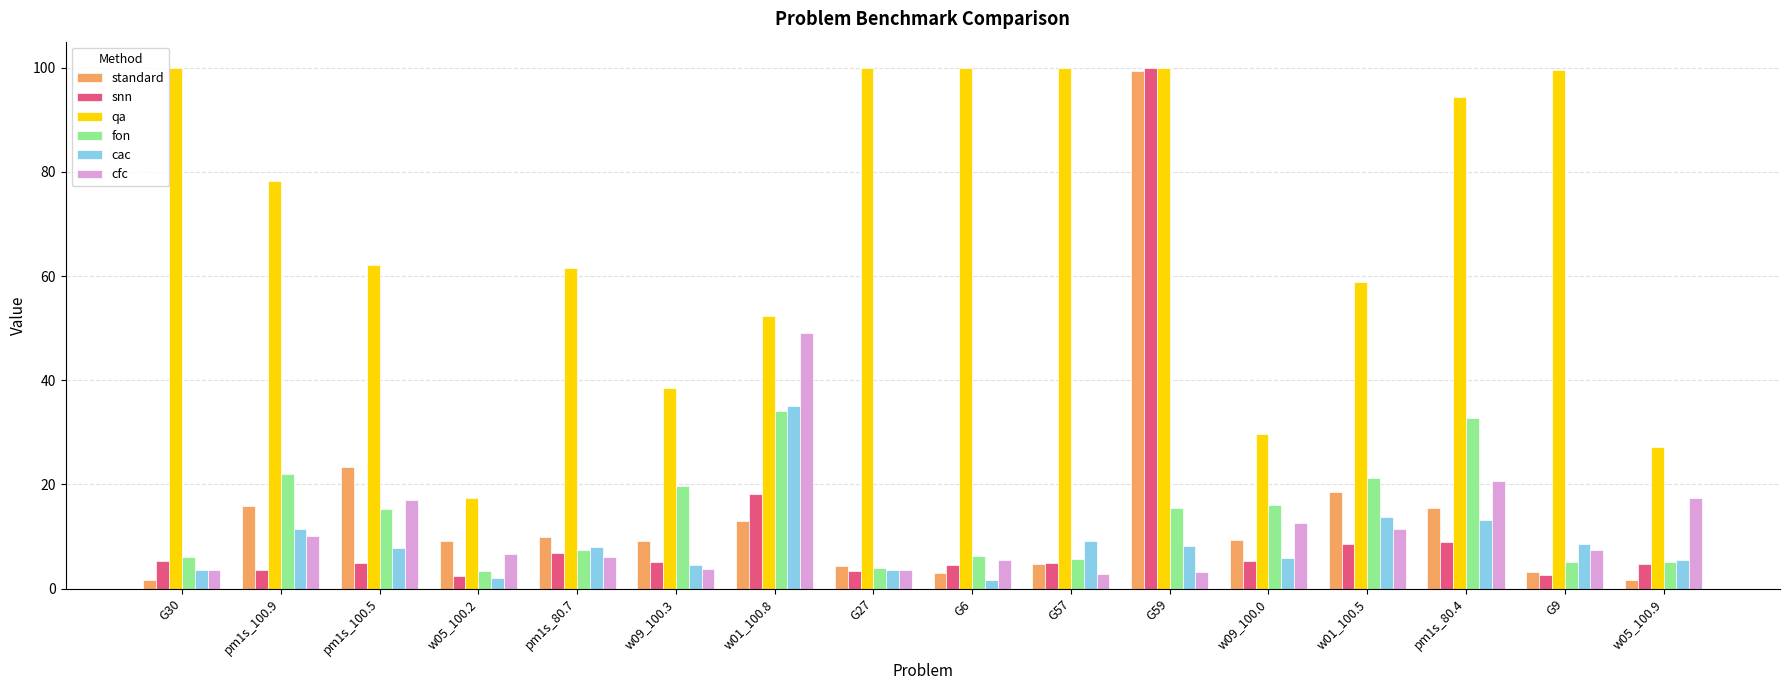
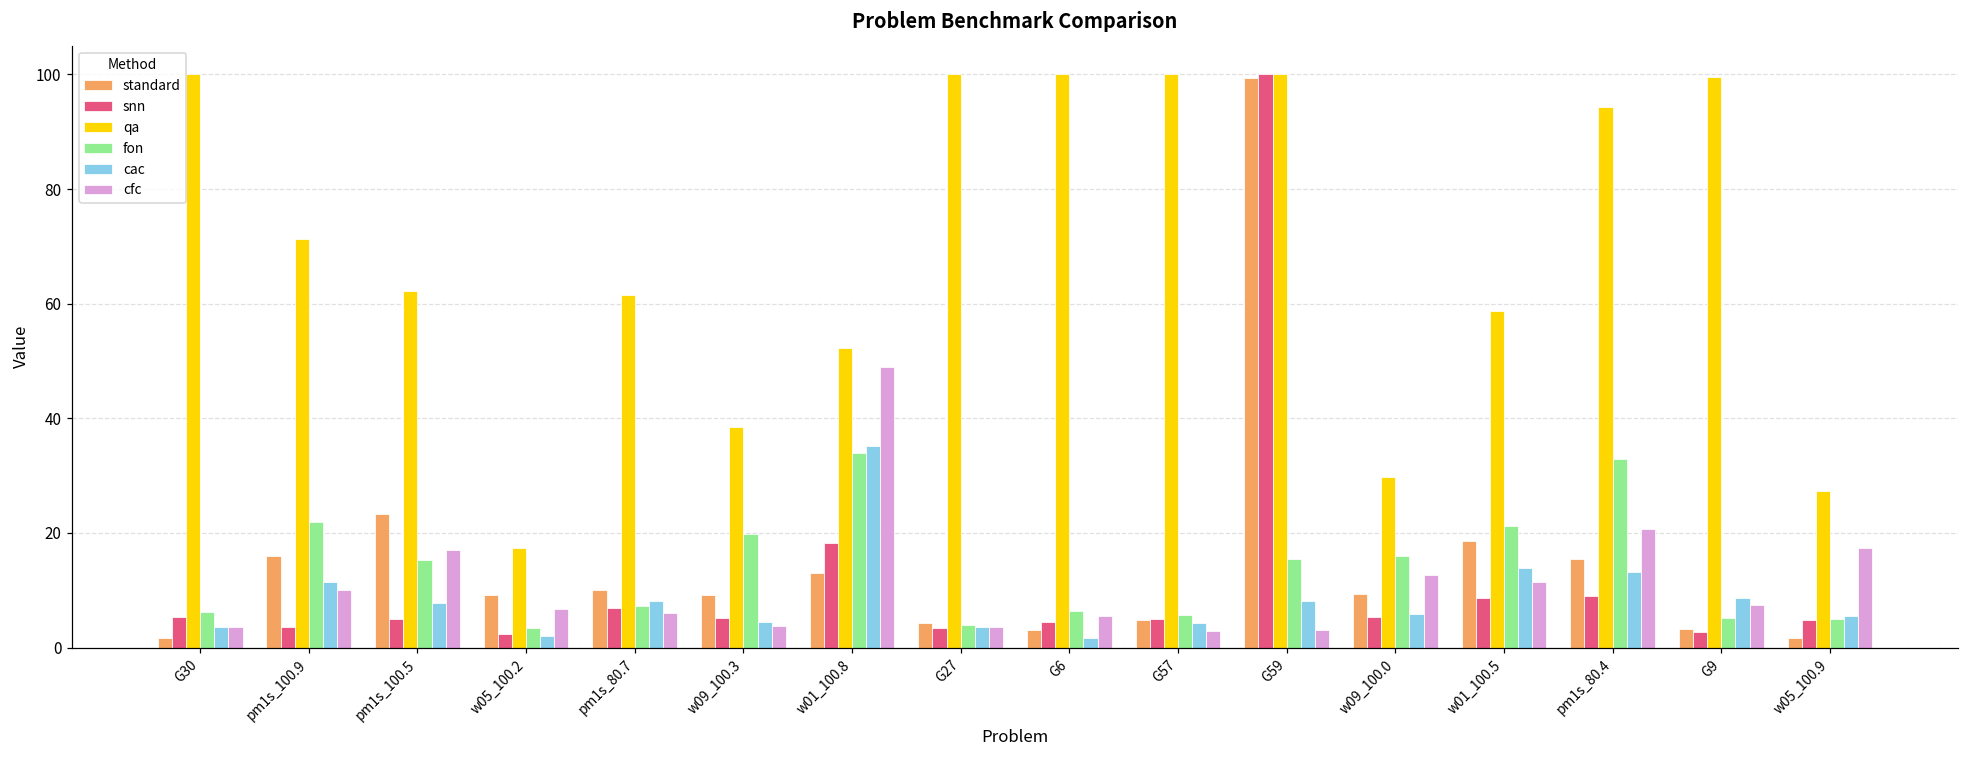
  {
    "standard": {
      "G30": 2,
      "pm1s_100.9": 16,
      "pm1s_100.5": 23,
      "w05_100.2": 9,
      "pm1s_80.7": 10,
      "w09_100.3": 9,
      "w01_100.8": 13,
      "G27": 4,
      "G6": 3,
      "G57": 5,
      "G59": 99,
      "w09_100.0": 9,
      "w01_100.5": 19,
      "pm1s_80.4": 15,
      "G9": 3,
      "w05_100.9": 2
    },
    "snn": {
      "G30": 5,
      "pm1s_100.9": 4,
      "pm1s_100.5": 5,
      "w05_100.2": 2,
      "pm1s_80.7": 7,
      "w09_100.3": 5,
      "w01_100.8": 18,
      "G27": 3,
      "G6": 5,
      "G57": 5,
      "G59": 100,
      "w09_100.0": 5,
      "w01_100.5": 9,
      "pm1s_80.4": 9,
      "G9": 3,
      "w05_100.9": 5
    },
    "qa": {
      "G30": 100,
-     "pm1s_100.9": 78,
+     "pm1s_100.9": 71,
      "pm1s_100.5": 62,
      "w05_100.2": 17,
      "pm1s_80.7": 62,
      "w09_100.3": 39,
      "w01_100.8": 52,
      "G27": 100,
      "G6": 100,
      "G57": 100,
      "G59": 100,
      "w09_100.0": 30,
      "w01_100.5": 59,
      "pm1s_80.4": 94,
      "G9": 100,
      "w05_100.9": 27
    },
    "fon": {
      "G30": 6,
      "pm1s_100.9": 22,
      "pm1s_100.5": 15,
      "w05_100.2": 3,
      "pm1s_80.7": 7,
      "w09_100.3": 20,
      "w01_100.8": 34,
      "G27": 4,
      "G6": 6,
      "G57": 6,
      "G59": 15,
      "w09_100.0": 16,
      "w01_100.5": 21,
      "pm1s_80.4": 33,
      "G9": 5,
      "w05_100.9": 5
    },
    "cac": {
      "G30": 4,
      "pm1s_100.9": 11,
      "pm1s_100.5": 8,
      "w05_100.2": 2,
      "pm1s_80.7": 8,
      "w09_100.3": 5,
      "w01_100.8": 35,
      "G27": 4,
      "G6": 2,
-     "G57": 9,
+     "G57": 4,
      "G59": 8,
      "w09_100.0": 6,
      "w01_100.5": 14,
      "pm1s_80.4": 13,
      "G9": 9,
      "w05_100.9": 5
    },
    "cfc": {
      "G30": 4,
      "pm1s_100.9": 10,
      "pm1s_100.5": 17,
      "w05_100.2": 7,
      "pm1s_80.7": 6,
      "w09_100.3": 4,
      "w01_100.8": 49,
      "G27": 4,
      "G6": 5,
      "G57": 3,
      "G59": 3,
      "w09_100.0": 13,
      "w01_100.5": 11,
      "pm1s_80.4": 21,
      "G9": 7,
      "w05_100.9": 17
    }
  }
